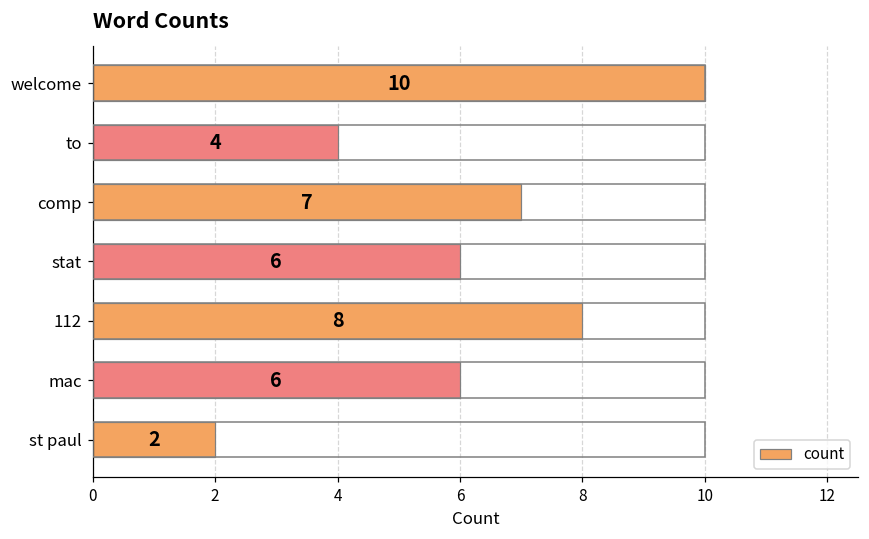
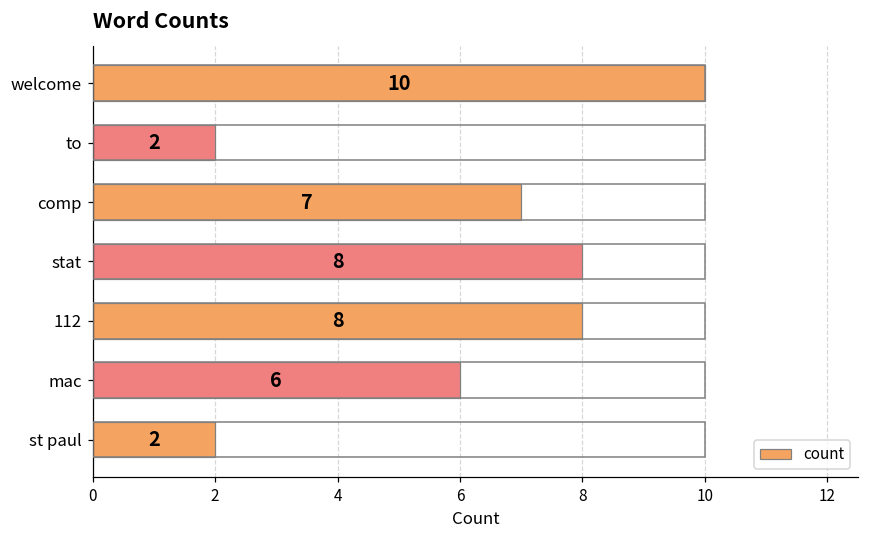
  {
    "welcome": 10,
-   "to": 4,
+   "to": 2,
    "comp": 7,
-   "stat": 6,
+   "stat": 8,
    "112": 8,
    "mac": 6,
    "st paul": 2
  }
